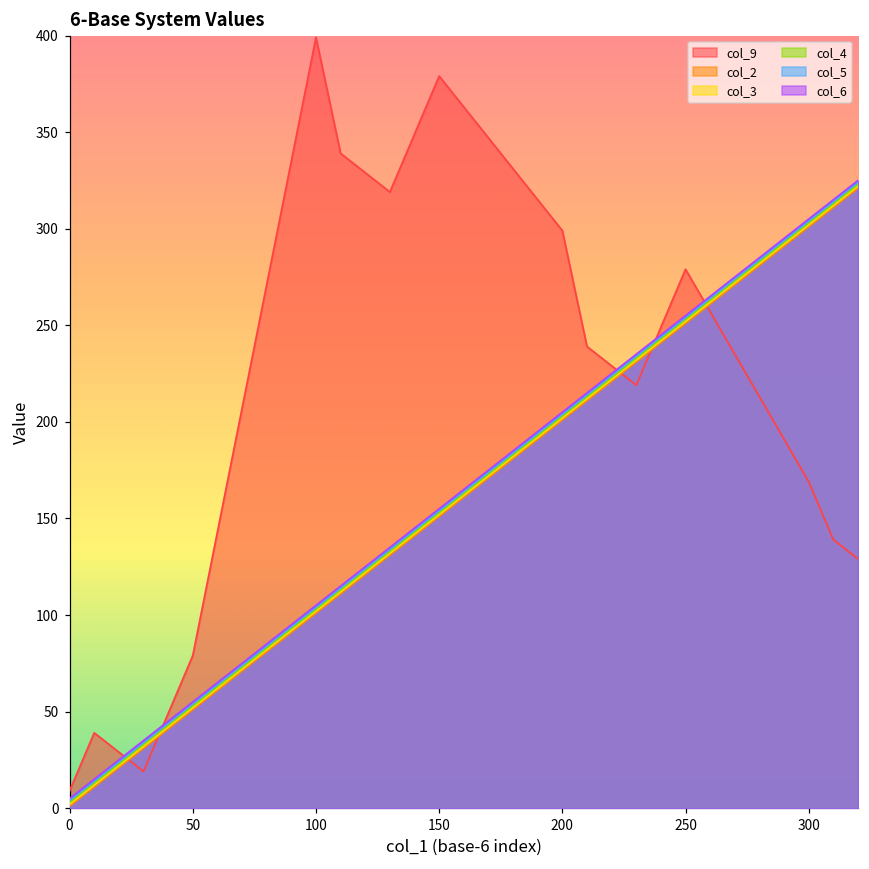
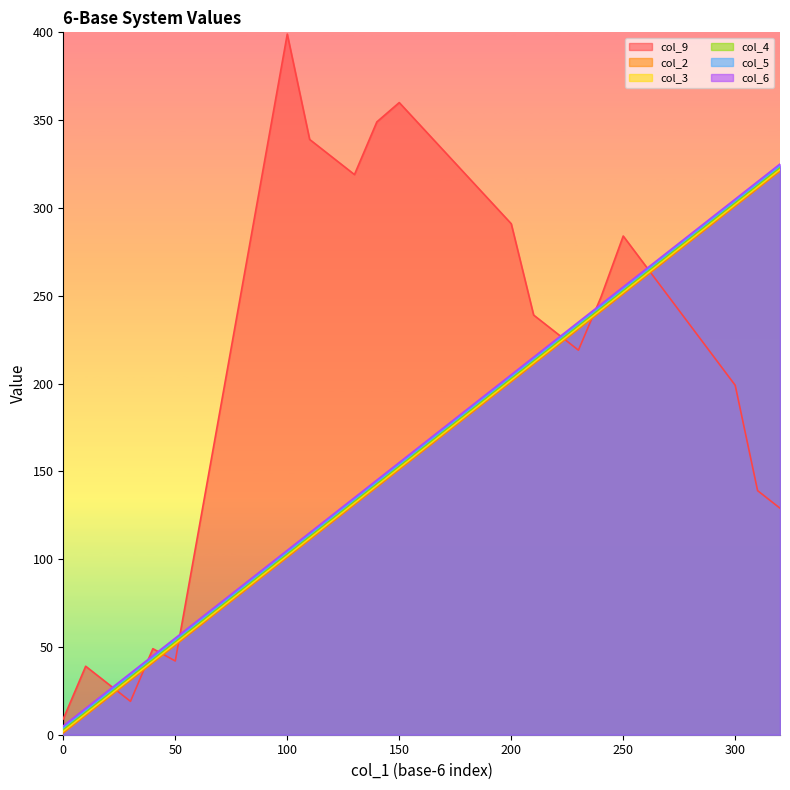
  {
    "col_9": {
      "0": 9,
-     "50": 79,
+     "50": 42,
      "100": 399,
-     "150": 379,
-     "200": 299,
-     "250": 279,
-     "300": 169
+     "150": 360,
+     "200": 291,
+     "250": 284,
+     "300": 199
    }
  }
